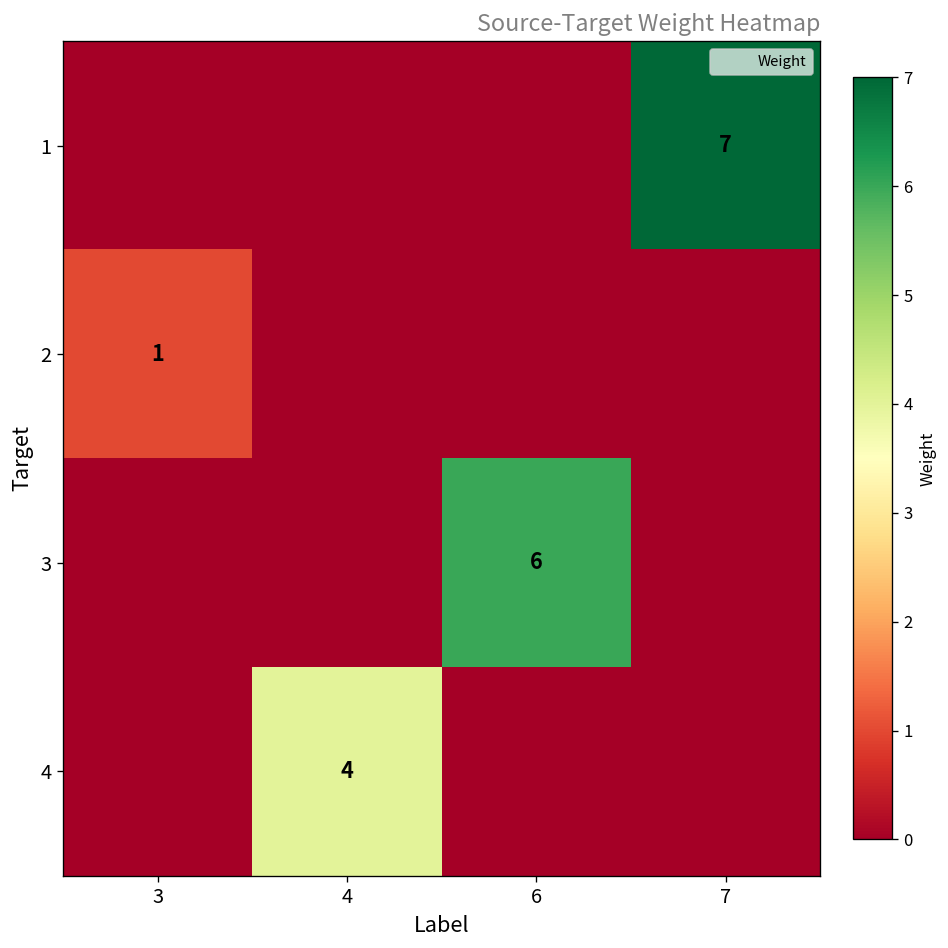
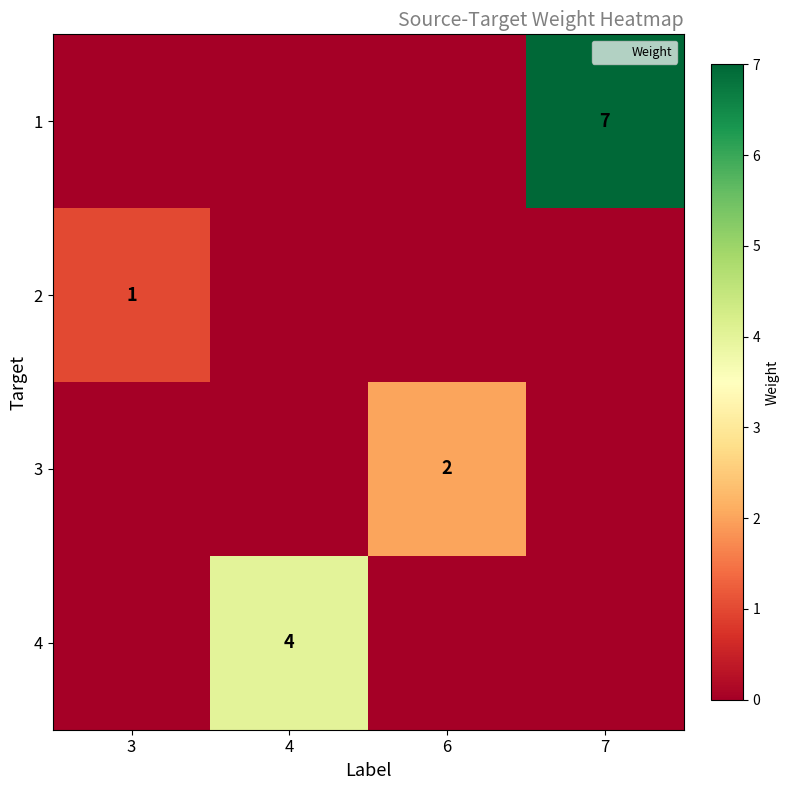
  {
    "1": {
      "7": 7
    },
    "2": {
      "3": 1
    },
    "3": {
-     "6": 6
+     "6": 2
    },
    "4": {
      "4": 4
    }
  }
